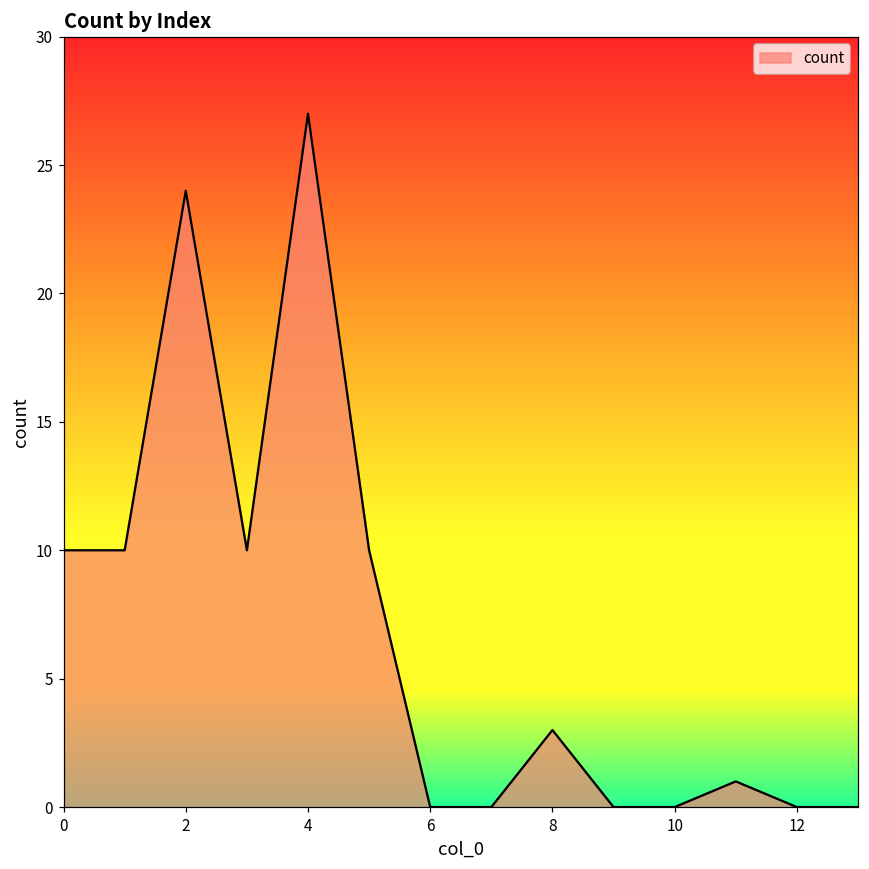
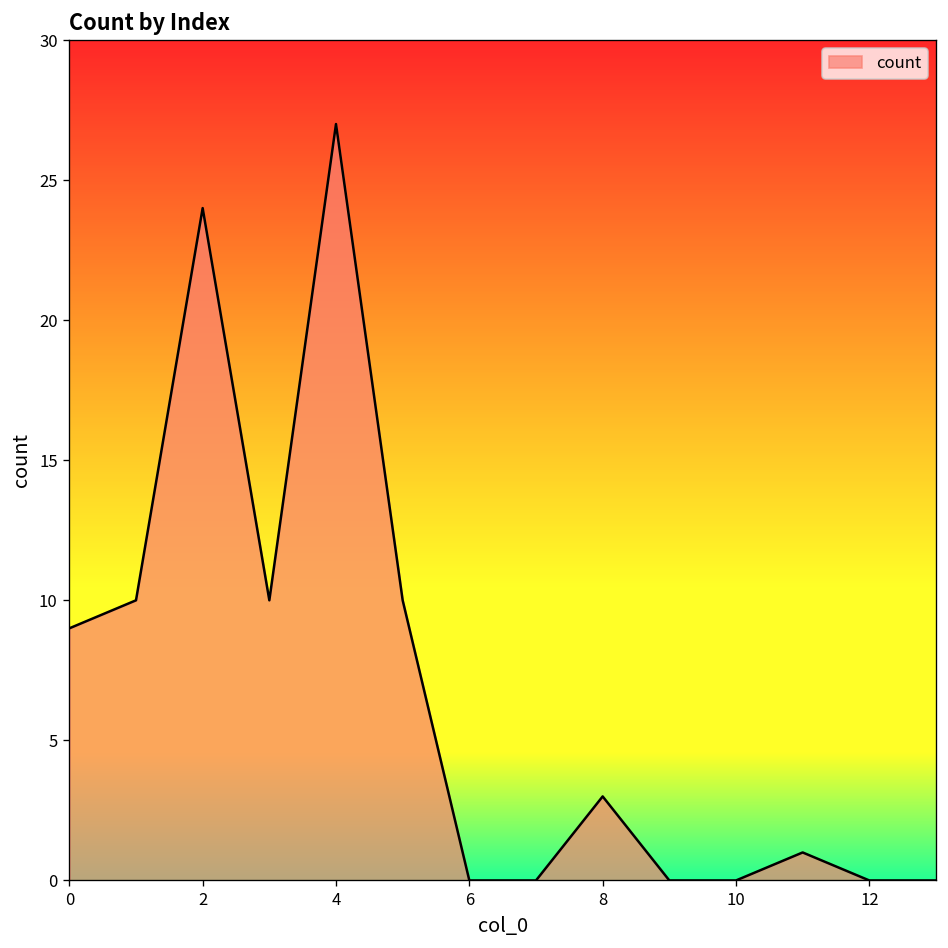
  {
-   "0": 10,
+   "0": 9,
    "2": 24,
    "4": 27,
    "6": 0,
    "8": 3,
    "10": 0,
    "12": 0
  }
